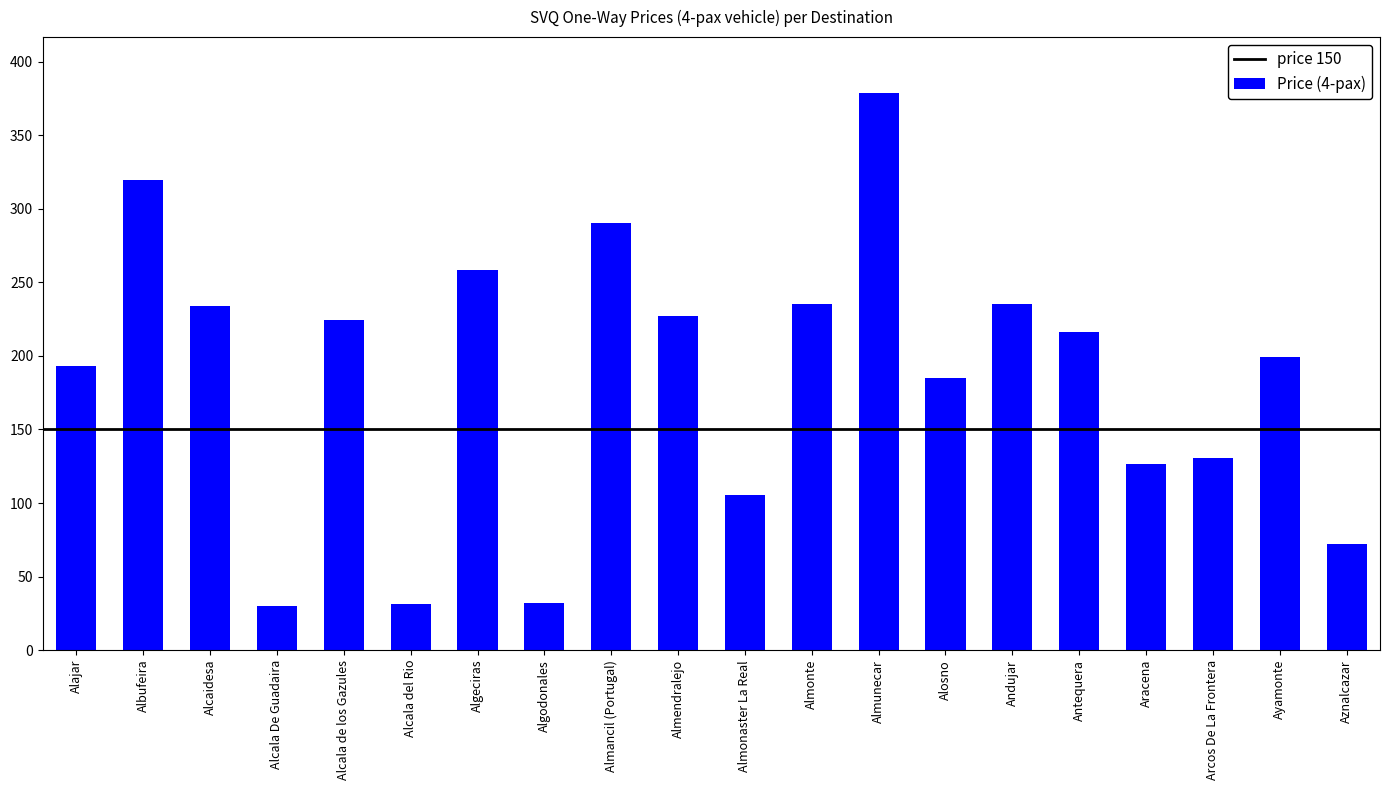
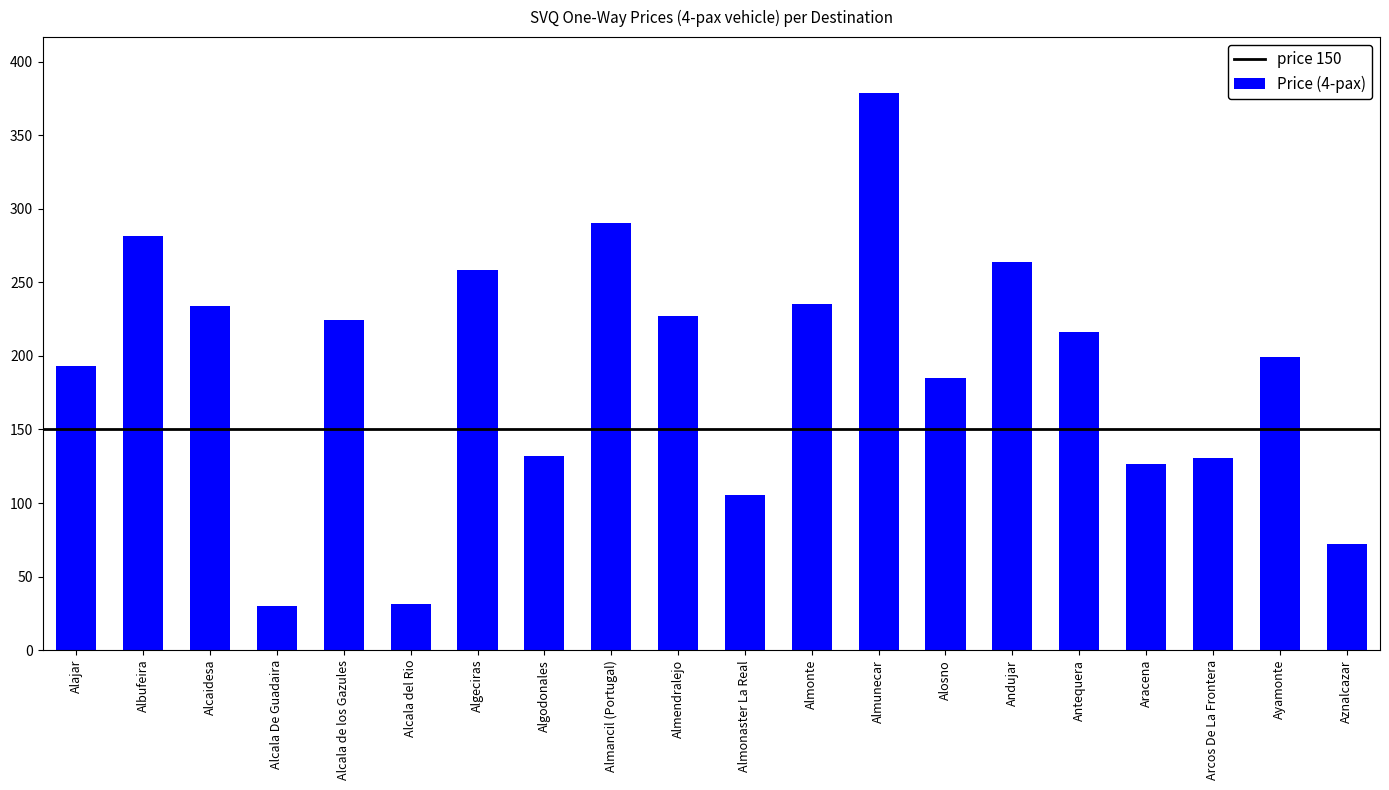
  {
    "Alajar": 193,
-   "Albufeira": 319,
+   "Albufeira": 281,
    "Alcaidesa": 234,
    "Alcala De Guadaira": 30,
    "Alcala de los Gazules": 224,
    "Alcala del Rio": 32,
    "Algeciras": 259,
-   "Algodonales": 32,
+   "Algodonales": 132,
    "Almancil (Portugal)": 290,
    "Almendralejo": 227,
    "Almonaster La Real": 105,
    "Almonte": 235,
    "Almunecar": 379,
    "Alosno": 185,
-   "Andujar": 235,
+   "Andujar": 264,
    "Antequera": 216,
    "Aracena": 127,
    "Arcos De La Frontera": 131,
    "Ayamonte": 199,
    "Aznalcazar": 72
  }
